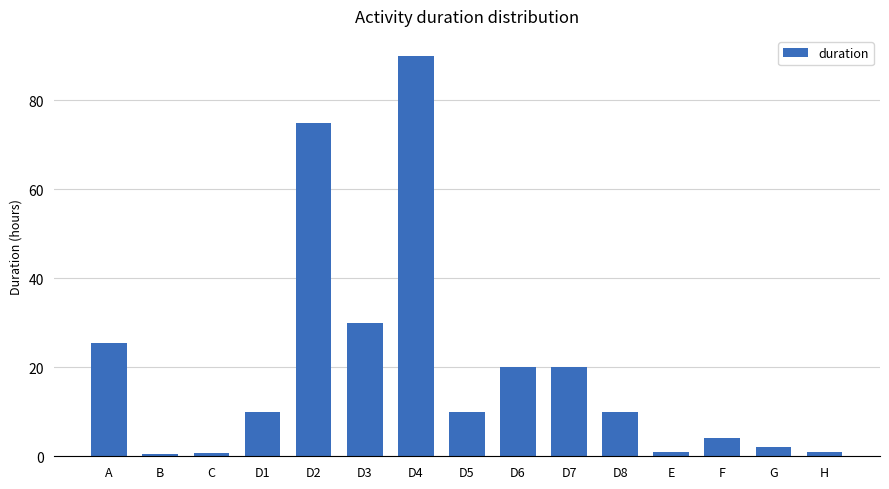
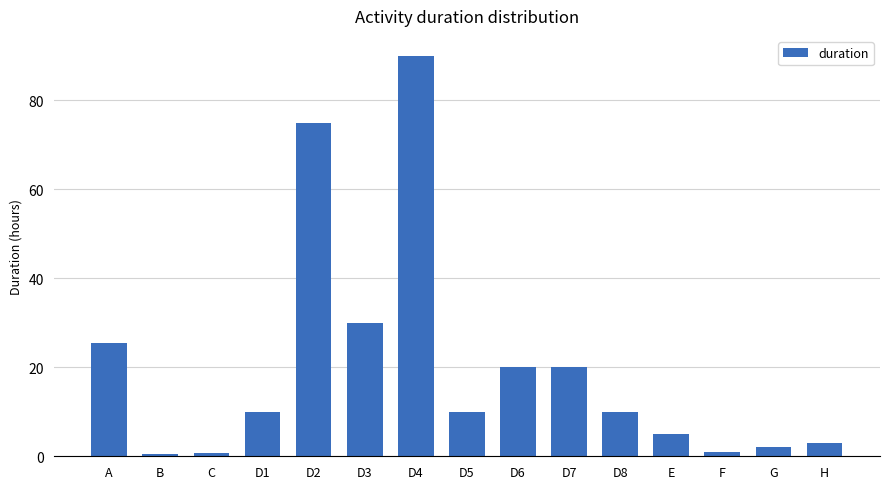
  {
    "A": 26,
    "C": 1,
    "D1": 10,
    "D2": 75,
    "D3": 30,
    "D4": 90,
    "D5": 10,
    "D6": 20,
    "D7": 20,
    "D8": 10,
-   "E": 1,
-   "F": 4,
+   "E": 5,
+   "F": 1,
    "G": 2,
-   "H": 1
+   "H": 3
  }
